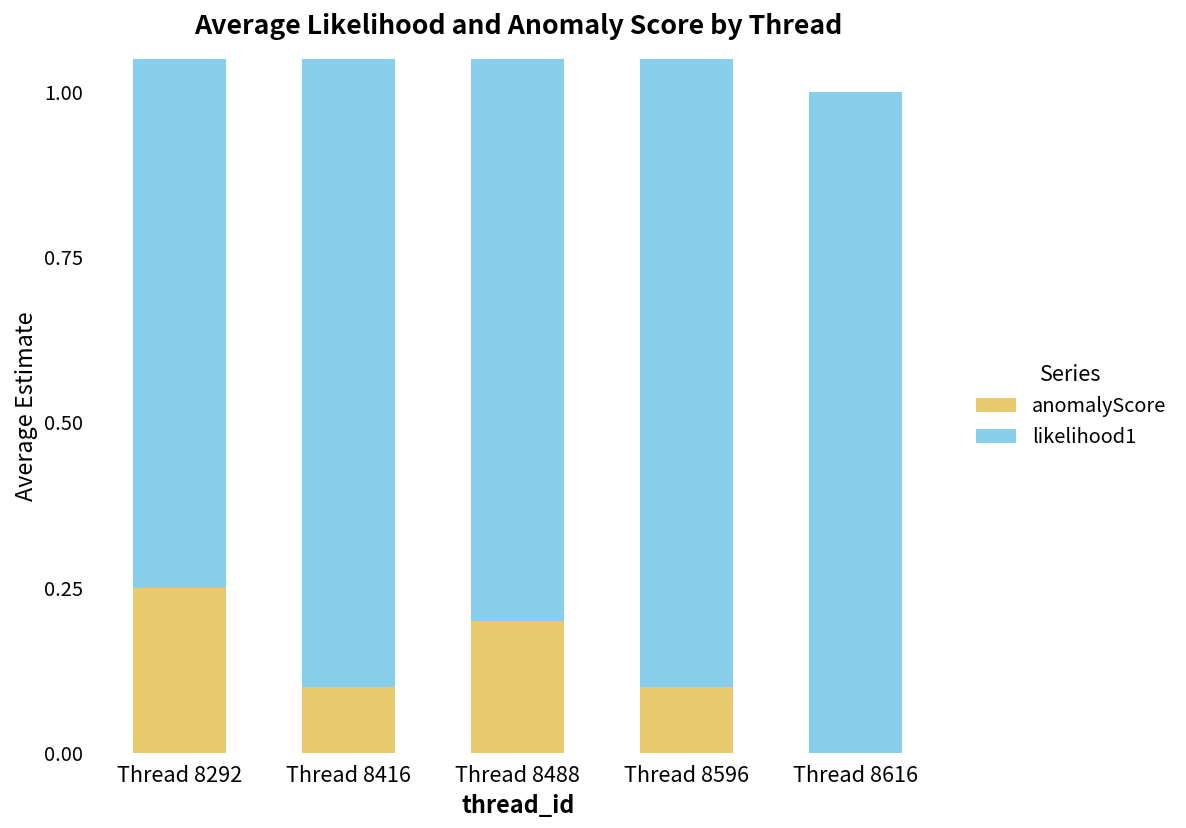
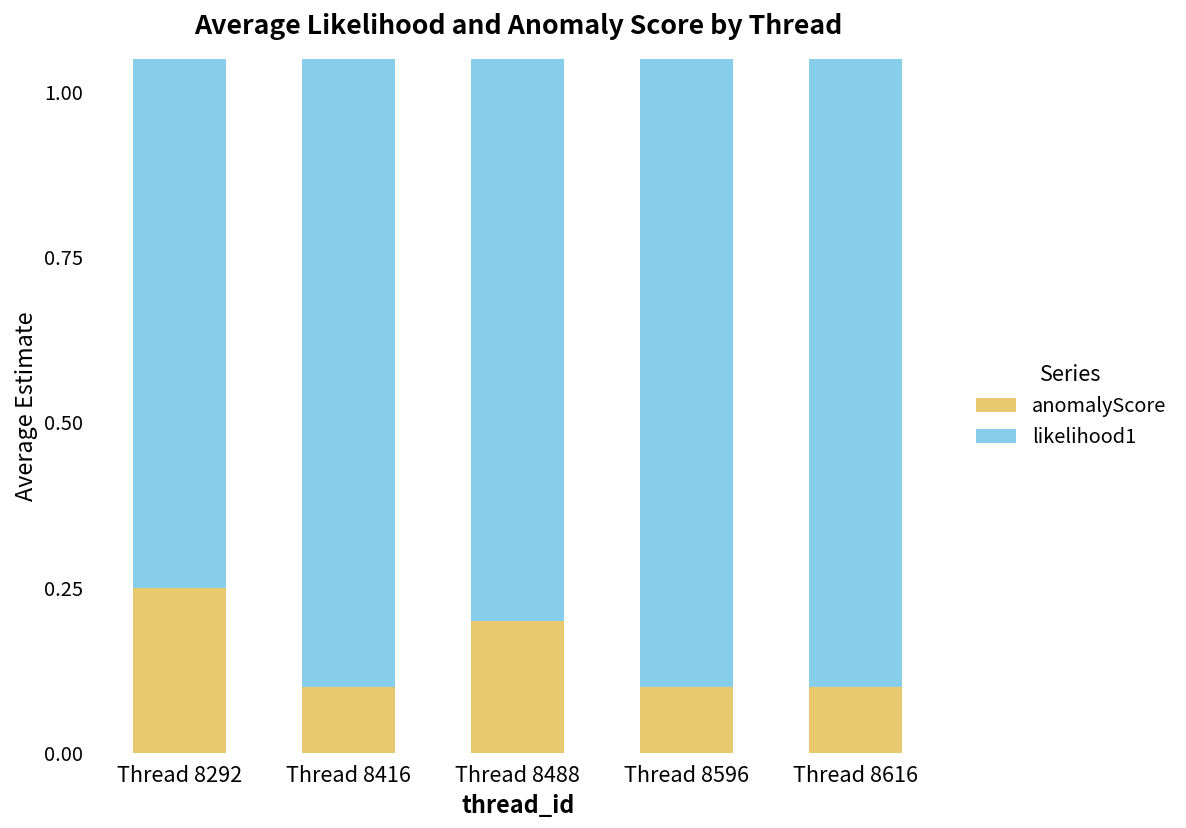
  {
    "anomalyScore": {
      "Thread 8292": 0.25,
      "Thread 8416": 0.1,
      "Thread 8488": 0.2,
      "Thread 8596": 0.1,
-     "Thread 8616": 0.0
+     "Thread 8616": 0.1
    }
  }
